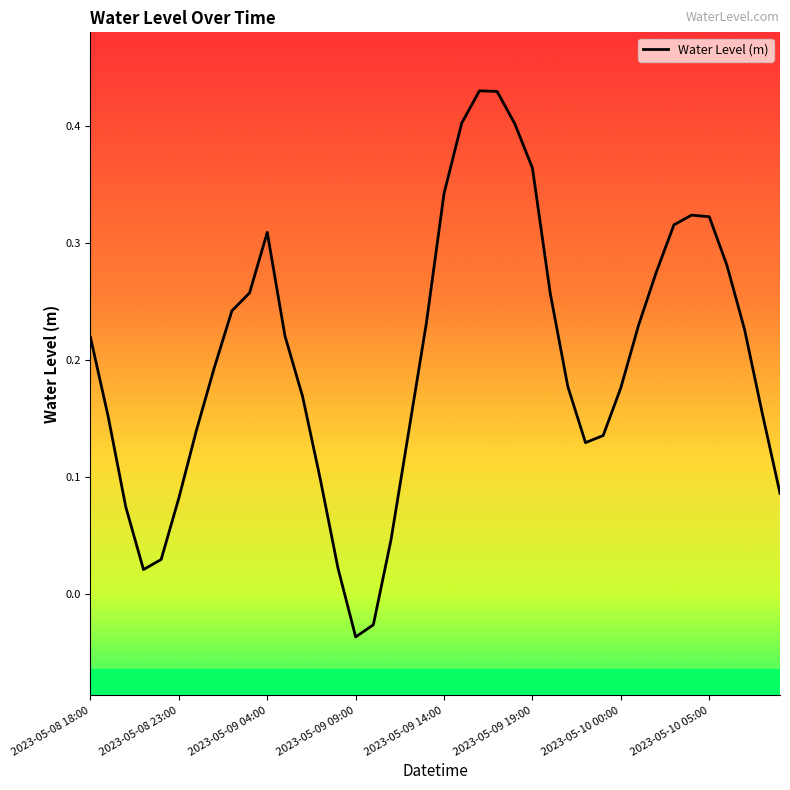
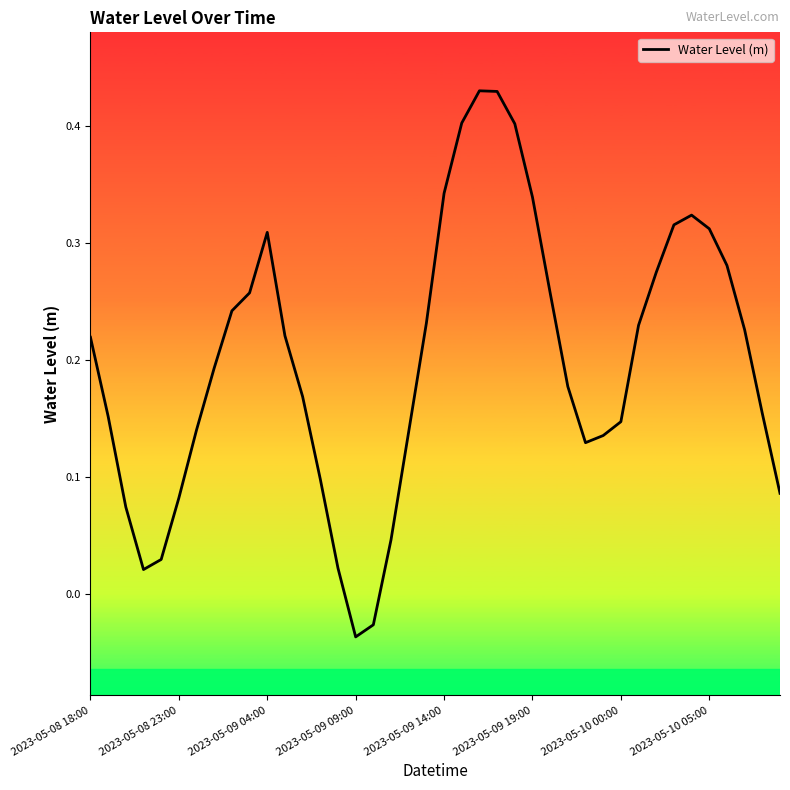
  {
    "2023-05-08 18:00": 0.219,
    "2023-05-08 23:00": 0.082,
    "2023-05-09 04:00": 0.309,
    "2023-05-09 09:00": -0.037,
    "2023-05-09 14:00": 0.342,
-   "2023-05-09 19:00": 0.364,
-   "2023-05-10 00:00": 0.176,
-   "2023-05-10 05:00": 0.322
+   "2023-05-09 19:00": 0.339,
+   "2023-05-10 00:00": 0.147,
+   "2023-05-10 05:00": 0.312
  }
